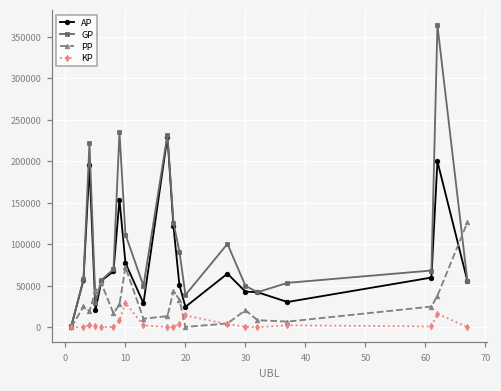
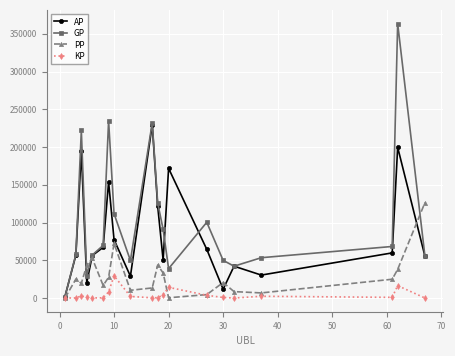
  {
    "AP": {
      "10": 80000,
-     "20": 20000,
-     "30": 40000
+     "20": 170000,
+     "30": 10000
    },
    "KP": {
      "10": 30000,
      "20": 10000,
      "30": 0
    }
  }
